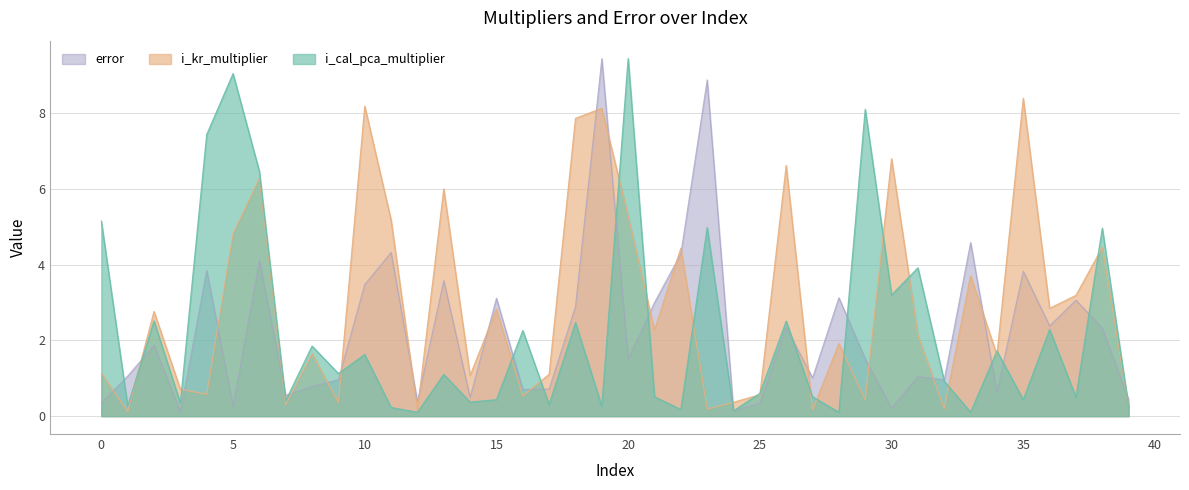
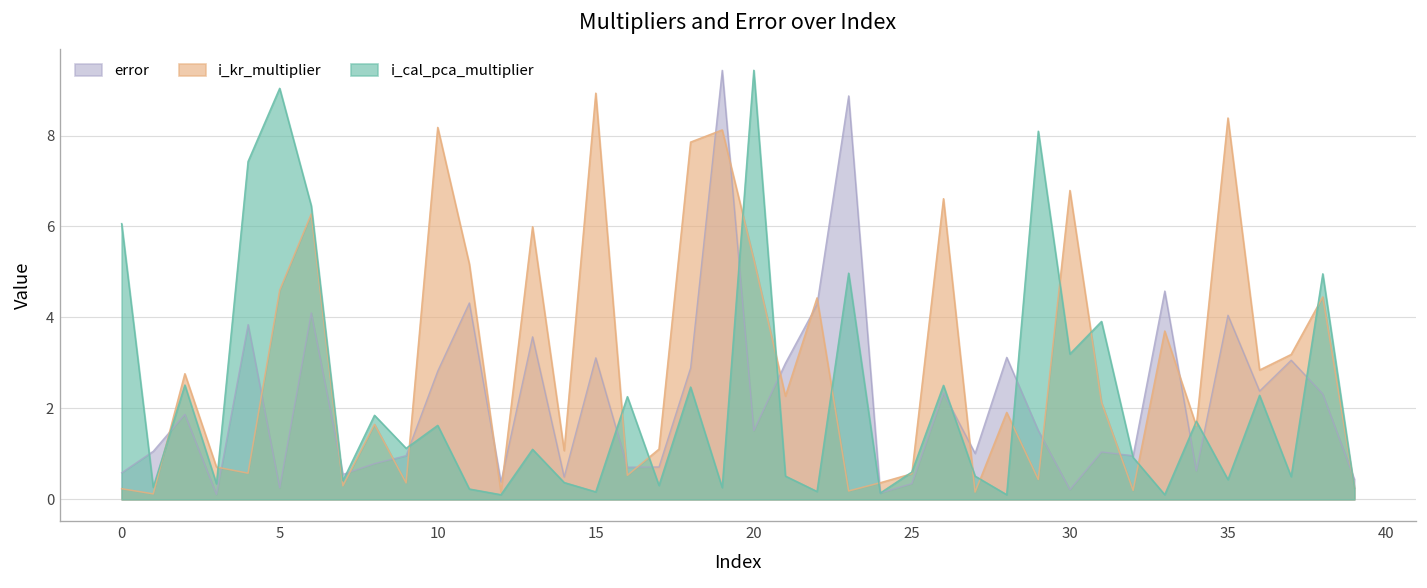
  {
    "error": {
-     "0": 0.4,
+     "0": 0.6,
      "5": 0.3,
-     "10": 3.5,
+     "10": 2.8,
      "15": 3.1,
      "20": 1.5,
      "25": 0.3,
      "30": 0.2,
-     "35": 3.8
+     "35": 4.0
    },
    "i_kr_multiplier": {
-     "0": 1.1,
-     "5": 4.8,
+     "0": 0.2,
+     "5": 4.6,
      "10": 8.2,
-     "15": 2.8,
+     "15": 8.9,
      "20": 5.3,
      "30": 6.8,
      "35": 8.4
    },
    "i_cal_pca_multiplier": {
-     "0": 5.1,
+     "0": 6.1,
      "5": 9.0,
      "10": 1.6,
-     "15": 0.4,
+     "15": 0.2,
      "20": 9.4,
      "30": 3.2,
      "35": 0.4
    }
  }
